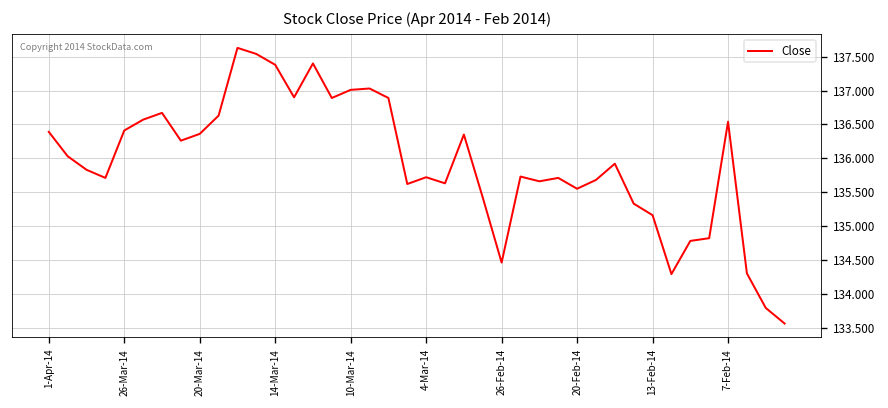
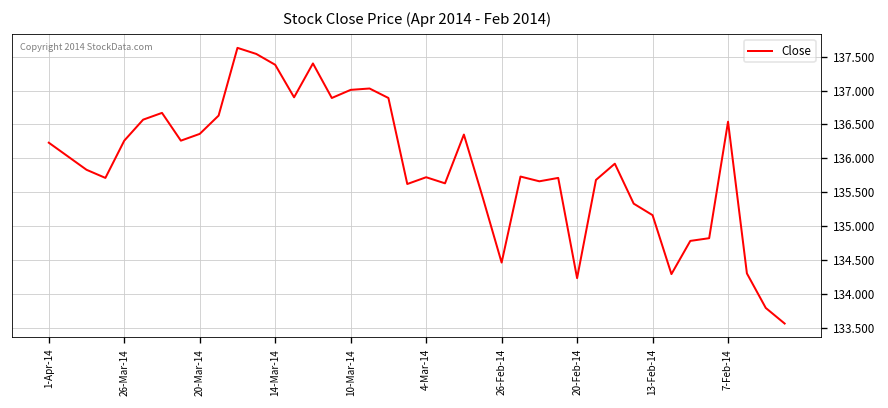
  {
-   "1-Apr-14": 136.4,
-   "26-Mar-14": 136.4,
+   "1-Apr-14": 136.2,
+   "26-Mar-14": 136.3,
    "20-Mar-14": 136.4,
    "14-Mar-14": 137.4,
    "10-Mar-14": 137.0,
    "4-Mar-14": 135.7,
    "26-Feb-14": 134.5,
-   "20-Feb-14": 135.6,
+   "20-Feb-14": 134.2,
    "13-Feb-14": 135.2,
    "7-Feb-14": 136.5
  }
